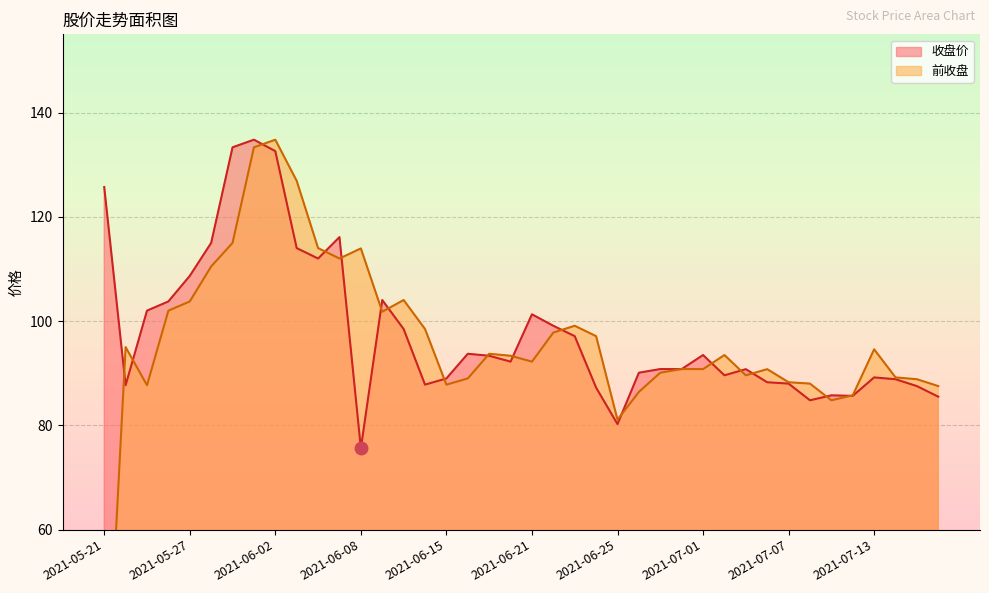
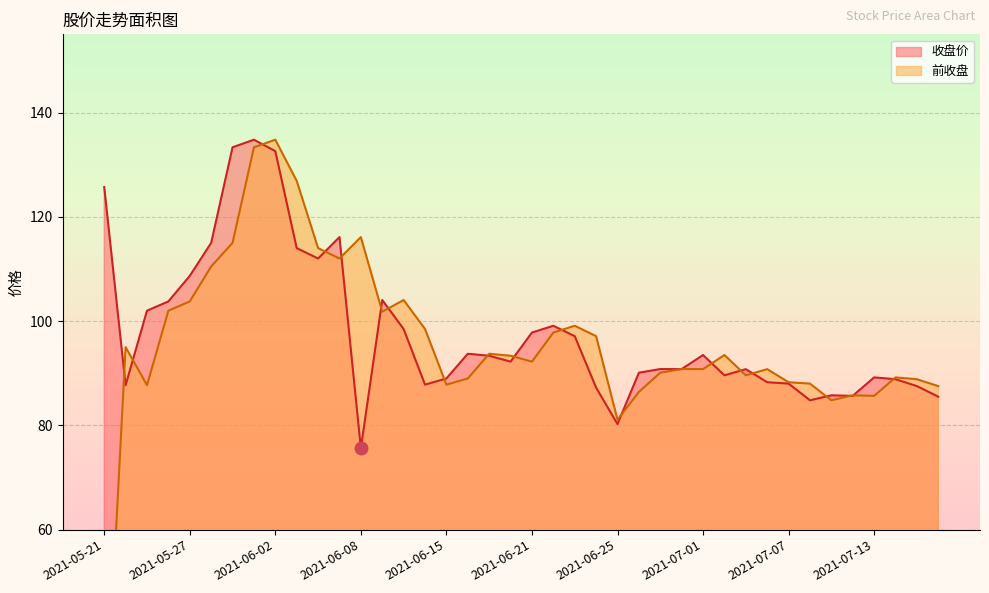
  {
    "收盘价": {
      "2021-05-21": 126,
      "2021-05-27": 109,
      "2021-06-02": 133,
      "2021-06-15": 89,
-     "2021-06-21": 101,
+     "2021-06-21": 98,
      "2021-06-25": 80,
      "2021-07-01": 93,
      "2021-07-13": 89
    },
    "前收盘": {
      "2021-05-27": 104,
      "2021-06-02": 135,
-     "2021-06-08": 114,
+     "2021-06-08": 116,
      "2021-06-15": 88,
      "2021-06-21": 92,
      "2021-06-25": 81,
      "2021-07-01": 91,
-     "2021-07-13": 95
+     "2021-07-13": 86
    }
  }
